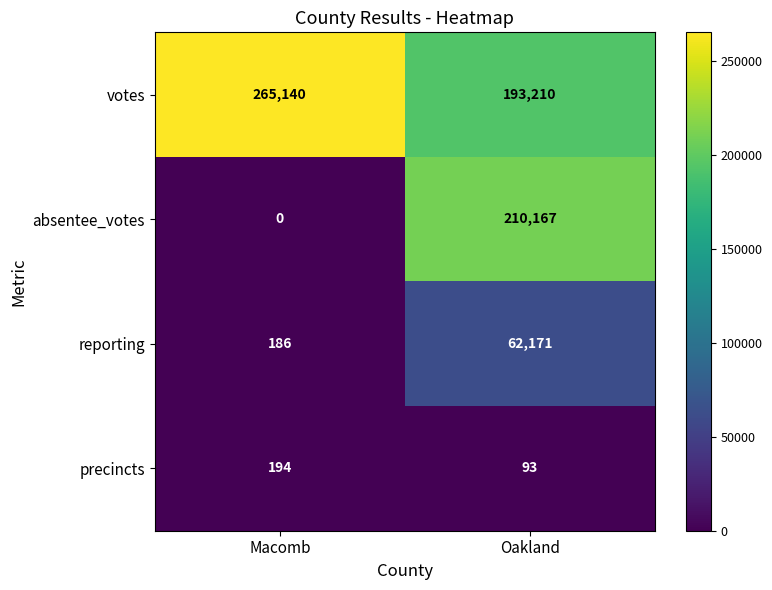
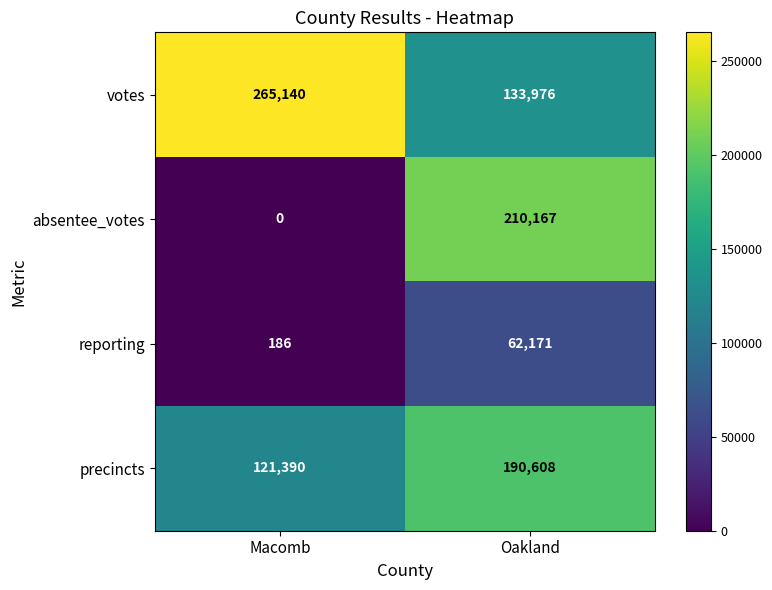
  {
    "votes": {
      "Macomb": "265,140",
-     "Oakland": "193,210"
+     "Oakland": "133,976"
    },
    "absentee_votes": {
      "Macomb": "0",
      "Oakland": "210,167"
    },
    "reporting": {
      "Macomb": "186",
      "Oakland": "62,171"
    },
    "precincts": {
-     "Macomb": "194",
-     "Oakland": "93"
+     "Macomb": "121,390",
+     "Oakland": "190,608"
    }
  }
